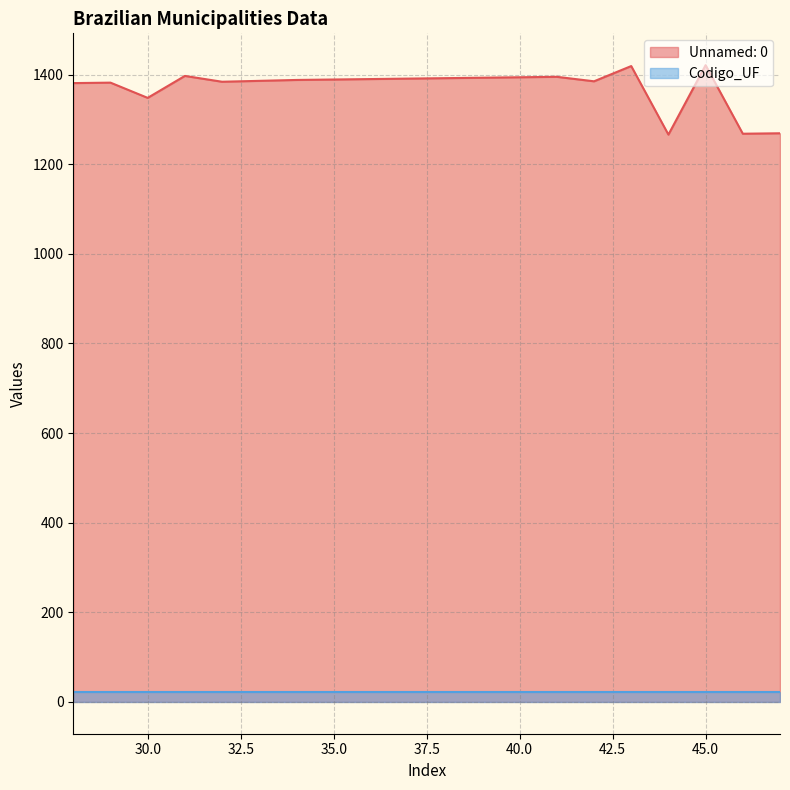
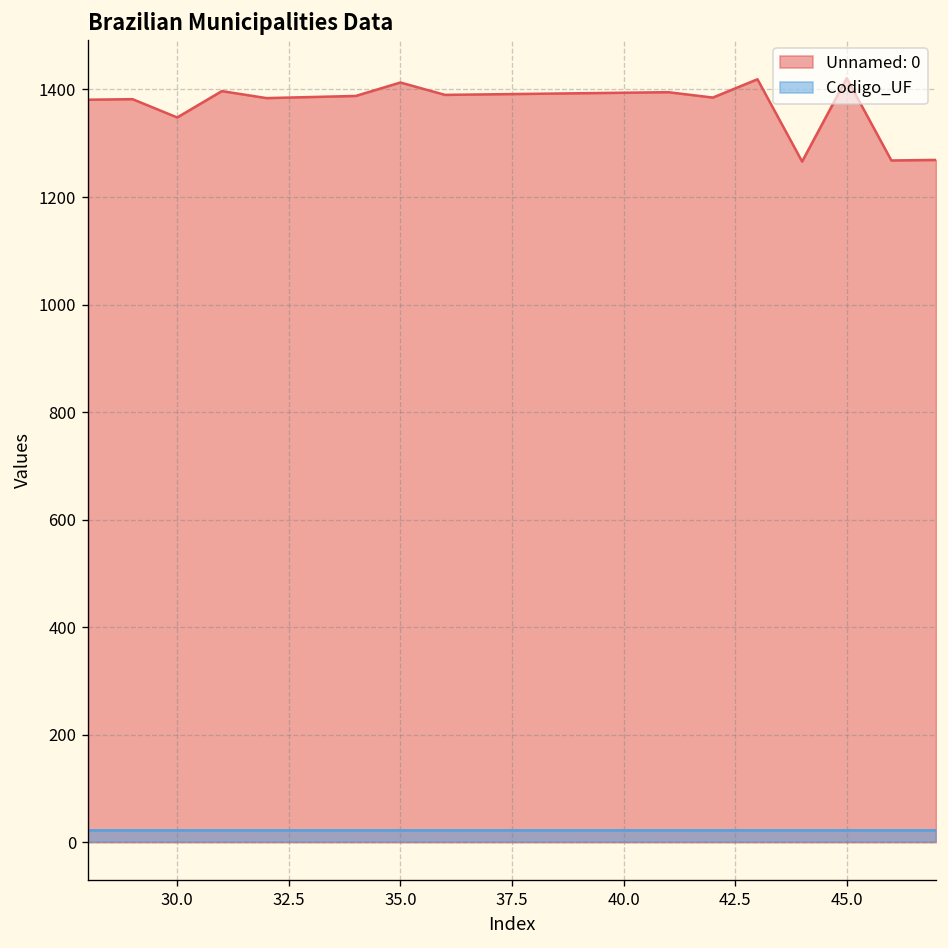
  {
    "Unnamed: 0": {
      "30.0": 1350,
-     "35.0": 1390,
+     "35.0": 1410,
      "40.0": 1390
    },
    "Codigo_UF": {
      "30.0": 20,
      "35.0": 20,
      "40.0": 20,
      "45.0": 20
    }
  }
